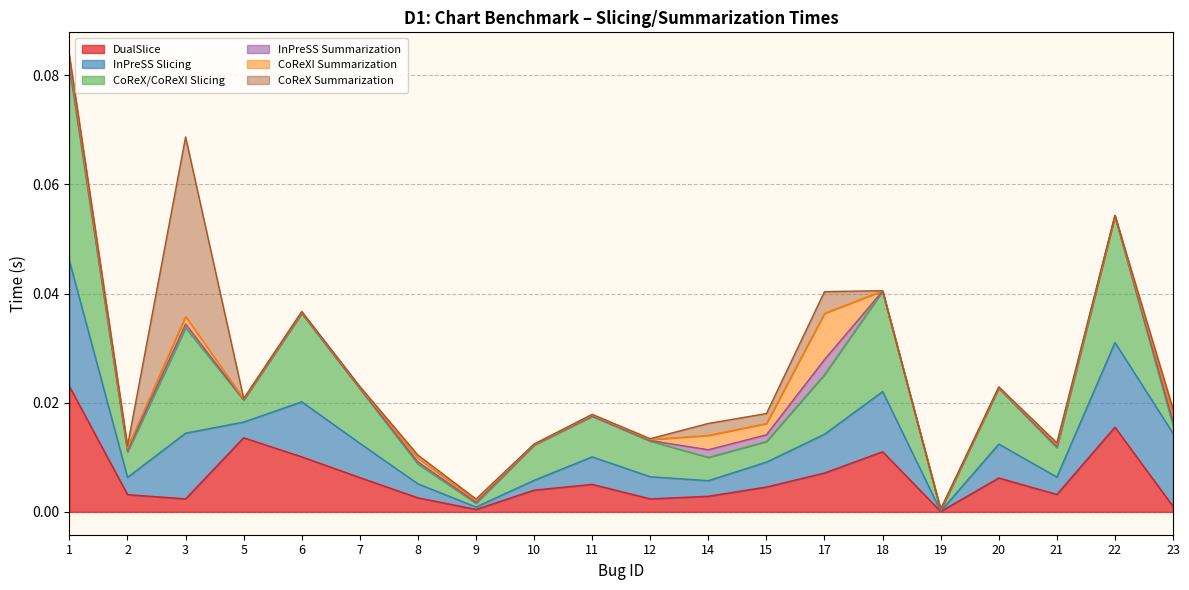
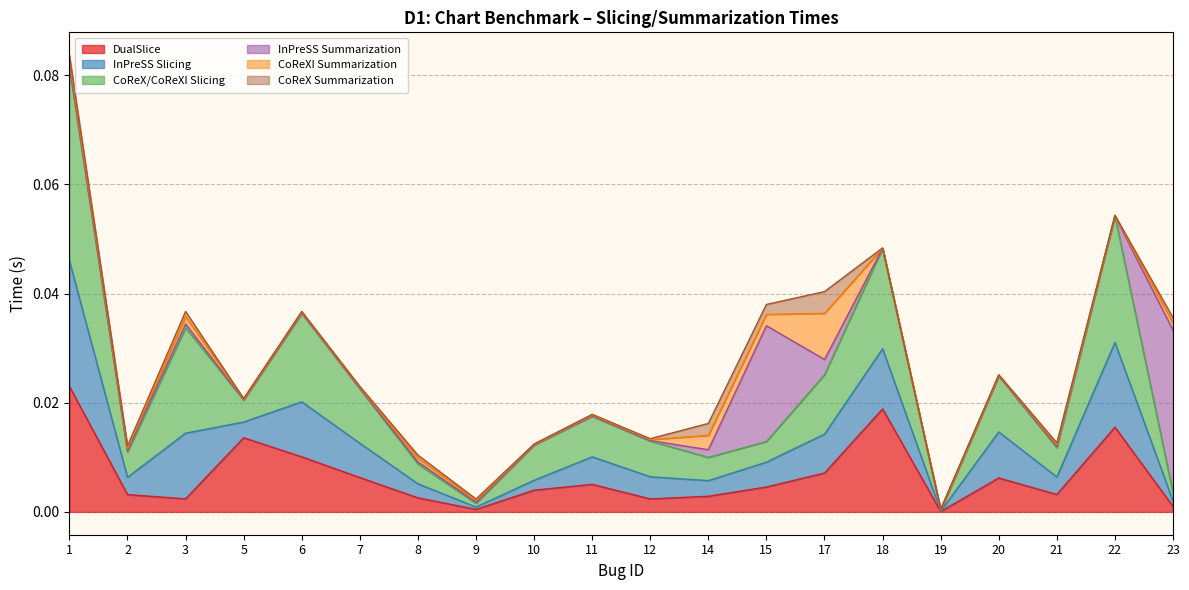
  {
    "DualSlice": {
      "1": 0.023,
      "2": 0.003,
      "3": 0.002,
      "5": 0.014,
      "6": 0.010,
      "7": 0.006,
      "8": 0.003,
      "10": 0.004,
      "11": 0.005,
      "12": 0.002,
      "14": 0.003,
      "15": 0.005,
      "17": 0.007,
-     "18": 0.011,
+     "18": 0.019,
      "20": 0.006,
      "21": 0.003,
      "22": 0.016,
      "23": 0.001
    },
    "InPreSS Slicing": {
      "1": 0.023,
      "2": 0.003,
      "3": 0.012,
      "5": 0.003,
      "6": 0.010,
      "7": 0.006,
      "8": 0.003,
      "10": 0.002,
      "11": 0.005,
      "12": 0.004,
      "14": 0.003,
      "15": 0.005,
      "17": 0.007,
      "18": 0.011,
-     "20": 0.006,
+     "20": 0.008,
      "21": 0.003,
      "22": 0.016,
-     "23": 0.013
+     "23": 0.001
    },
    "CoReX/CoReXI Slicing": {
      "1": 0.035,
      "3": 0.019,
      "14": 0.004,
      "15": 0.004,
      "17": 0.011,
      "23": 0.001
    },
    "InPreSS Summarization": {
      "1": 0.000,
      "3": 0.001,
      "14": 0.001,
-     "15": 0.001,
+     "15": 0.021,
      "17": 0.003,
-     "23": 0.001
+     "23": 0.030
    },
    "CoReXI Summarization": {
      "1": 0.001,
      "3": 0.001,
      "8": 0.001,
      "14": 0.003,
      "15": 0.002,
      "17": 0.008,
      "23": 0.001
    },
    "CoReX Summarization": {
      "1": 0.001,
-     "3": 0.033,
+     "3": 0.001,
      "8": 0.001,
      "14": 0.002,
      "15": 0.002,
      "17": 0.004,
      "23": 0.001
    }
  }
